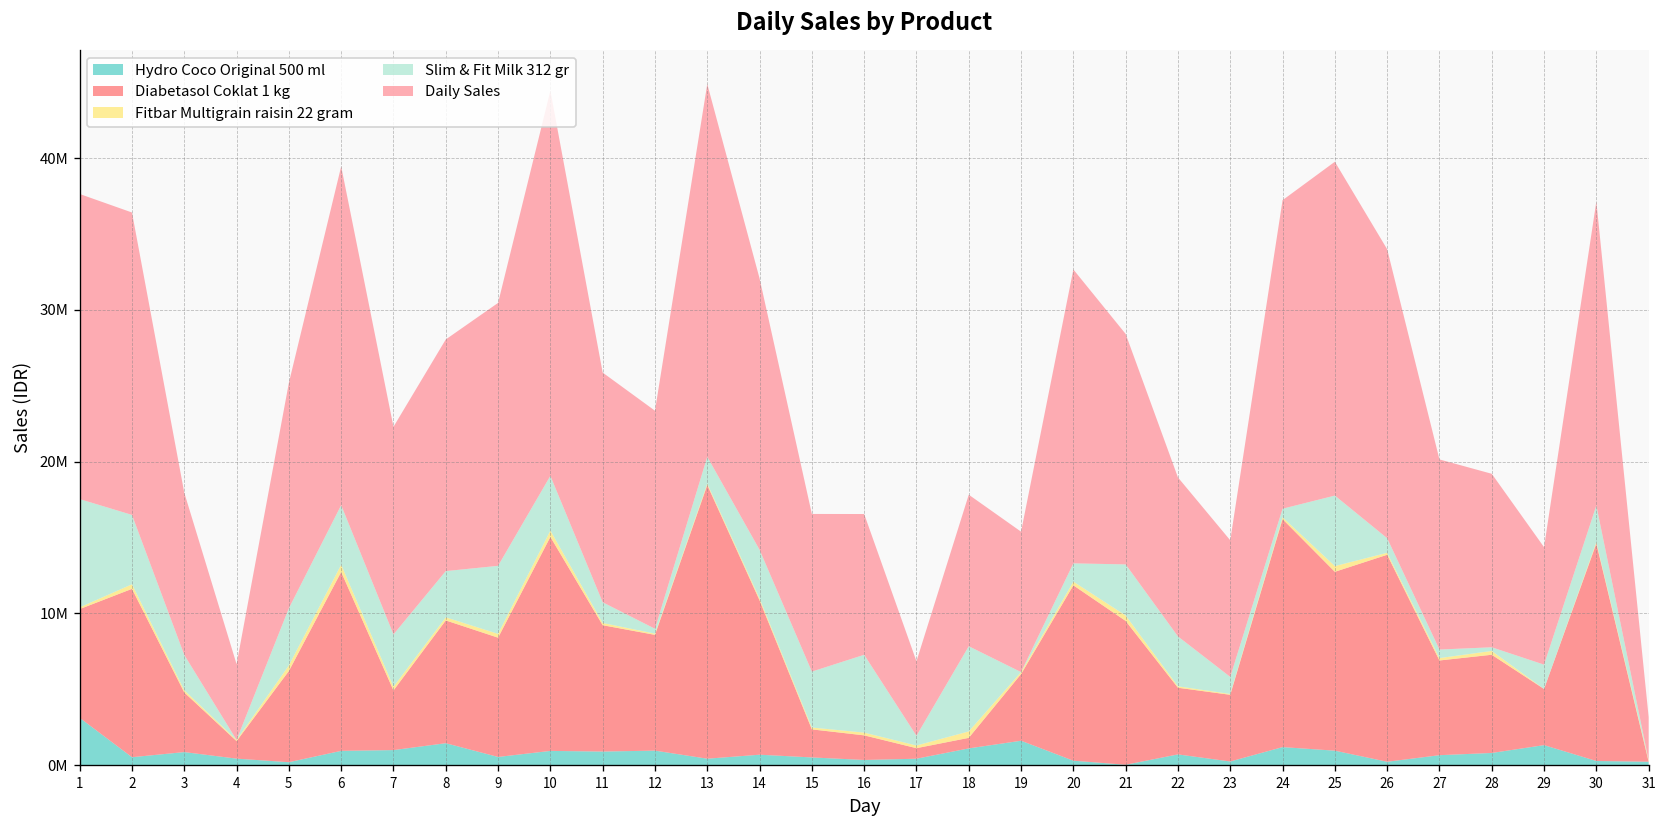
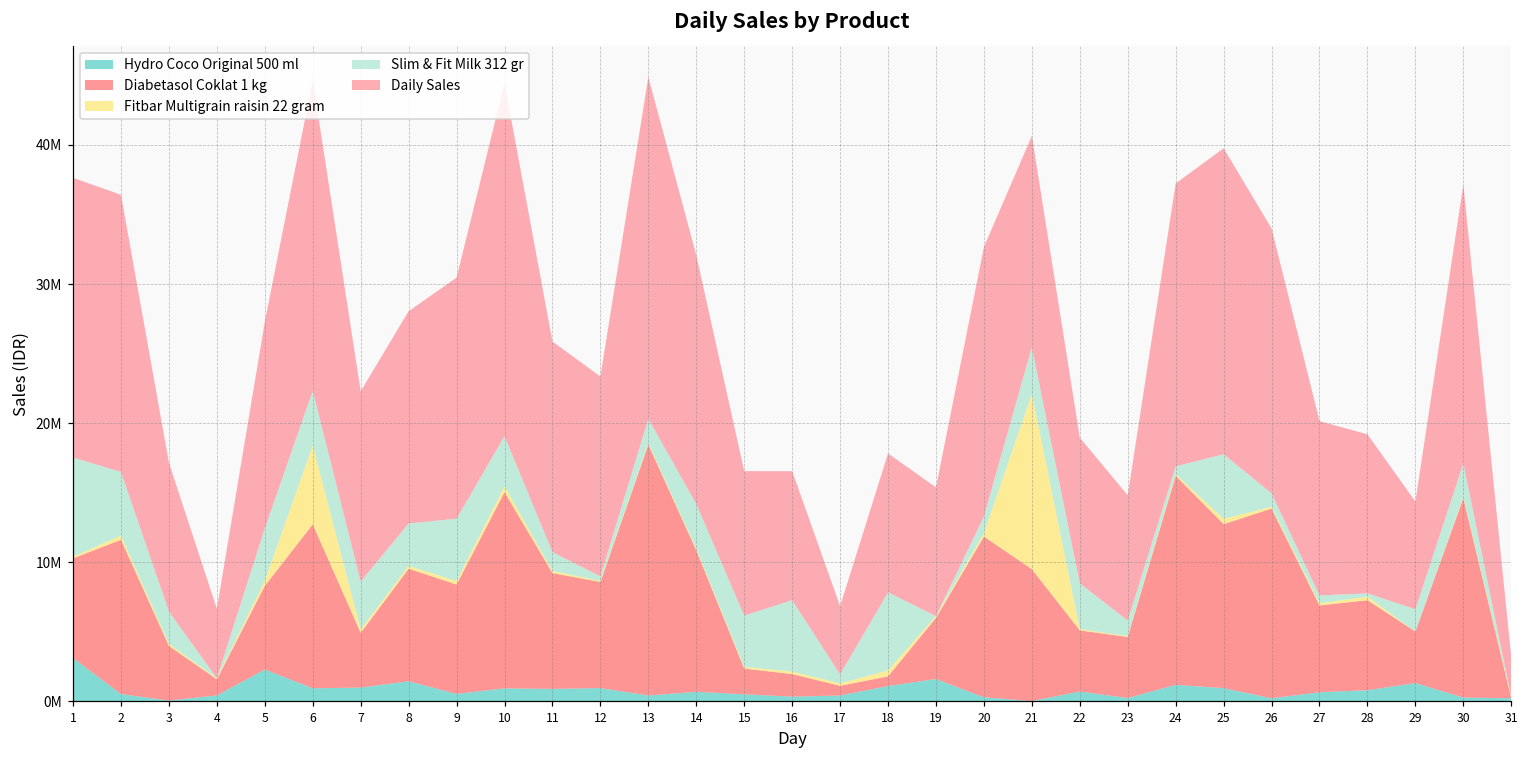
  {
    "Hydro Coco Original 500 ml": {
      "1": 3100000,
      "2": 500000,
-     "3": 900000,
+     "3": 100000,
      "4": 400000,
-     "5": 200000,
+     "5": 2300000,
      "6": 900000,
      "7": 1000000,
      "8": 1500000,
      "9": 500000,
      "10": 900000,
      "11": 900000,
      "12": 1000000,
      "13": 400000,
      "14": 700000,
      "15": 500000,
      "16": 300000,
      "17": 400000,
      "18": 1100000,
      "19": 1600000,
      "20": 300000,
      "22": 700000,
      "23": 200000,
      "24": 1200000,
      "25": 1000000,
      "26": 200000,
      "27": 700000,
      "28": 800000,
      "29": 1300000,
      "30": 300000
    },
    "Fitbar Multigrain raisin 22 gram": {
      "2": 300000,
      "5": 400000,
-     "6": 500000,
+     "6": 5700000,
      "7": 200000,
      "8": 200000,
      "9": 300000,
      "10": 400000,
      "18": 400000,
      "20": 200000,
-     "21": 400000,
+     "21": 12600000,
      "25": 400000,
      "28": 300000
    },
    "Slim & Fit Milk 312 gr": {
      "1": 7100000,
      "2": 4600000,
      "3": 2300000,
      "5": 3800000,
      "6": 3900000,
      "7": 3400000,
      "8": 3000000,
      "9": 4500000,
      "10": 3600000,
      "11": 1400000,
      "12": 300000,
      "13": 1800000,
      "14": 3200000,
      "15": 3700000,
      "16": 5100000,
      "17": 600000,
      "18": 5600000,
      "20": 1200000,
      "21": 3400000,
      "22": 3300000,
      "23": 1100000,
      "24": 600000,
      "25": 4600000,
      "26": 1000000,
      "27": 600000,
      "28": 200000,
      "29": 1600000,
      "30": 2400000
    }
  }
